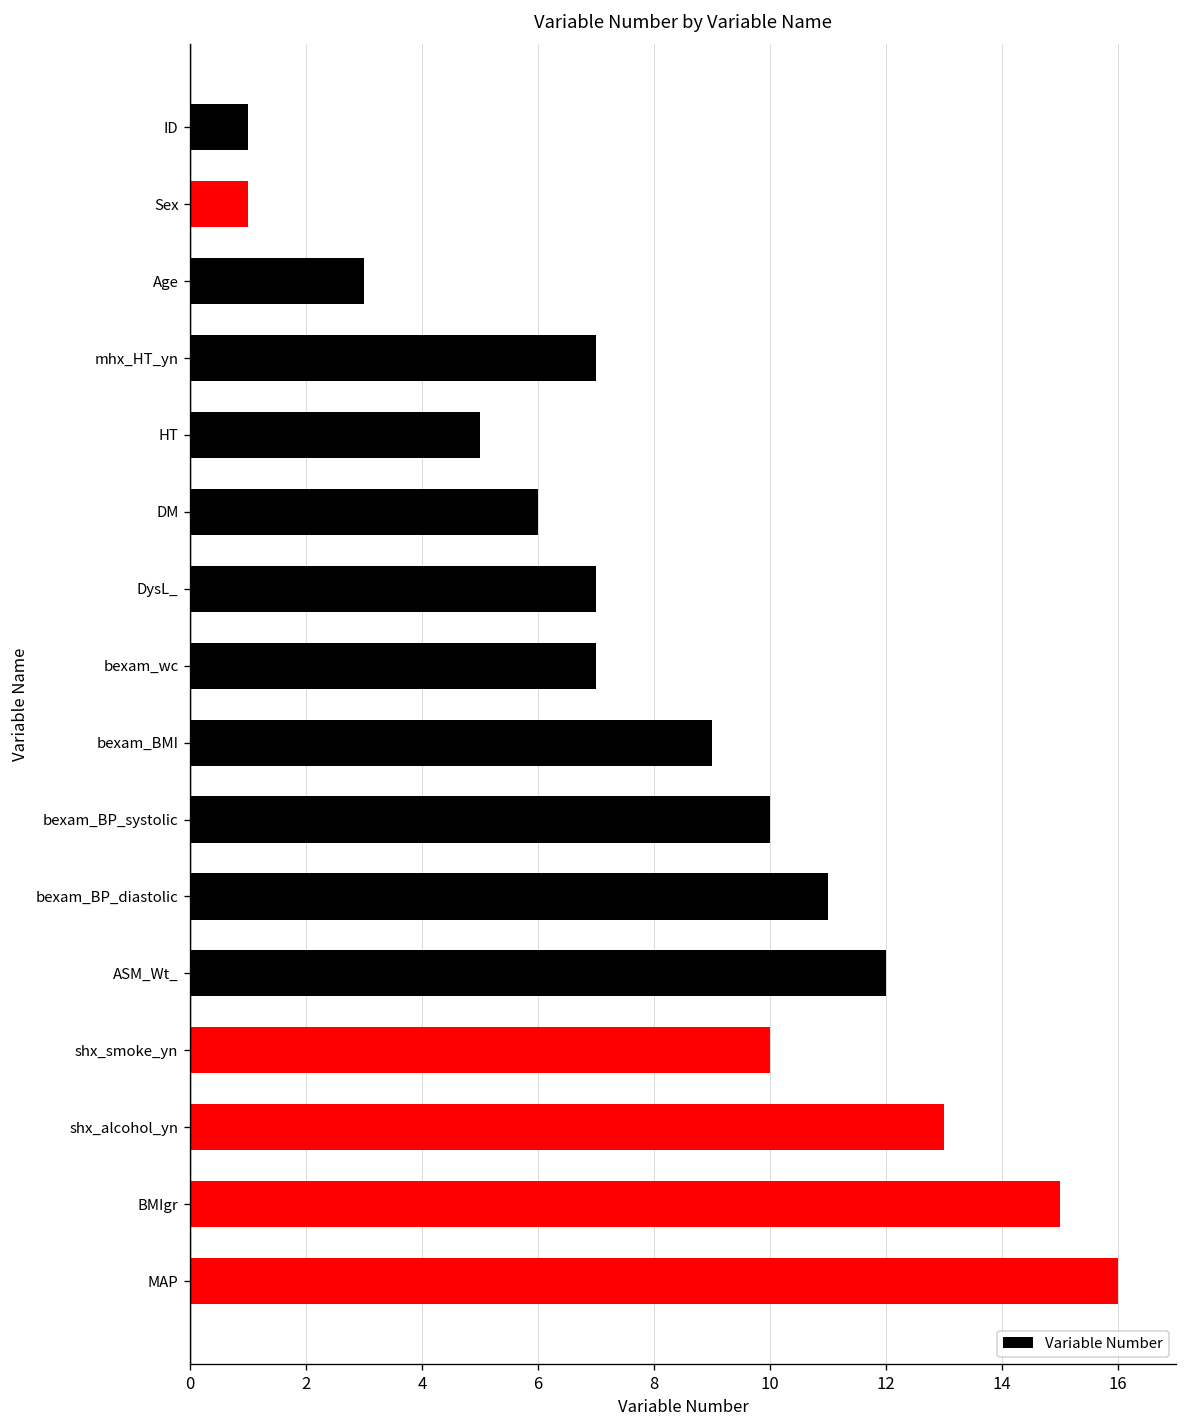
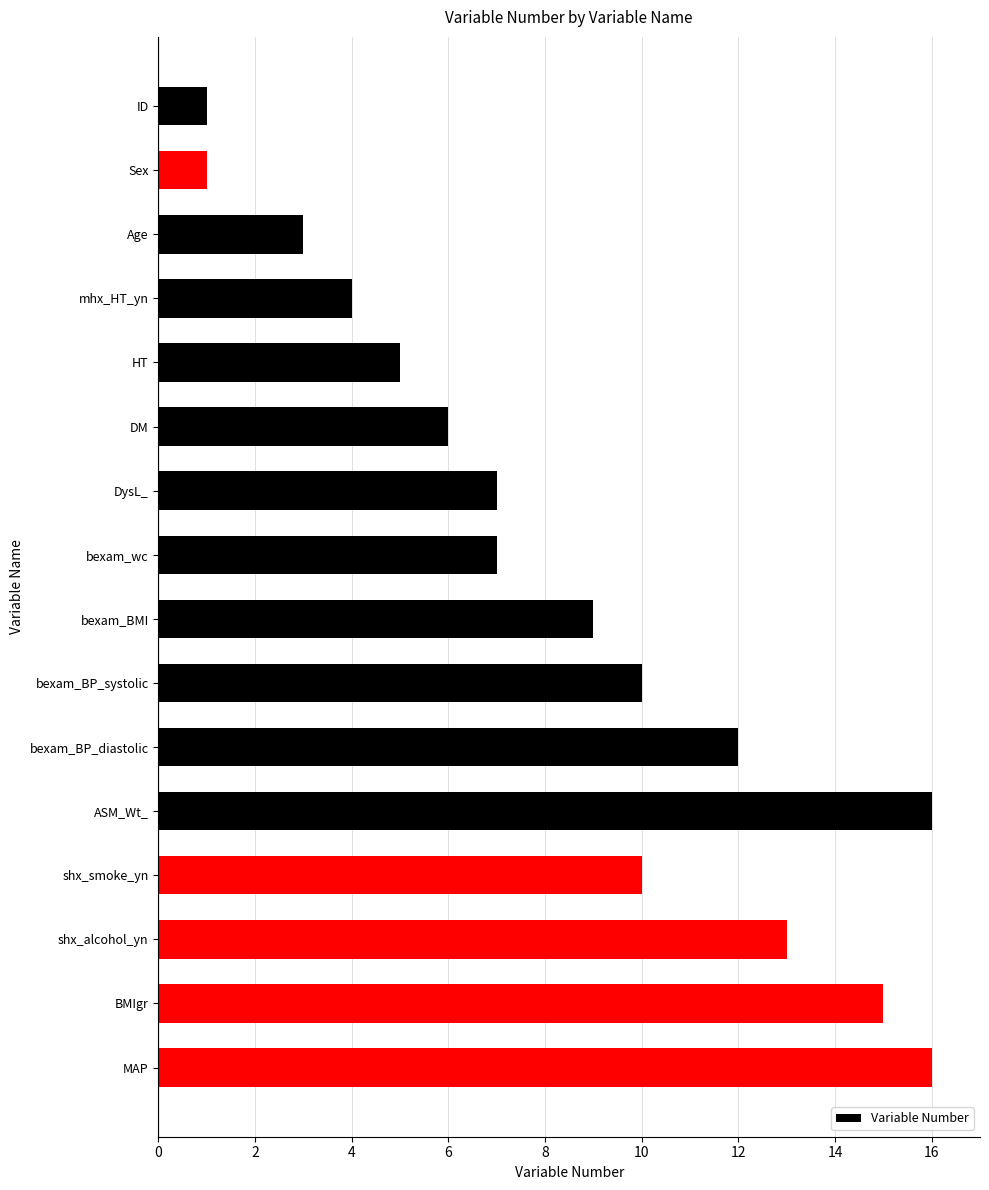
  {
    "ID": 1,
    "Sex": 1,
    "Age": 3,
-   "mhx_HT_yn": 7,
+   "mhx_HT_yn": 4,
    "HT": 5,
    "DM": 6,
    "DysL_": 7,
    "bexam_wc": 7,
    "bexam_BMI": 9,
    "bexam_BP_systolic": 10,
-   "bexam_BP_diastolic": 11,
-   "ASM_Wt_": 12,
+   "bexam_BP_diastolic": 12,
+   "ASM_Wt_": 16,
    "shx_smoke_yn": 10,
    "shx_alcohol_yn": 13,
    "BMIgr": 15,
    "MAP": 16
  }
